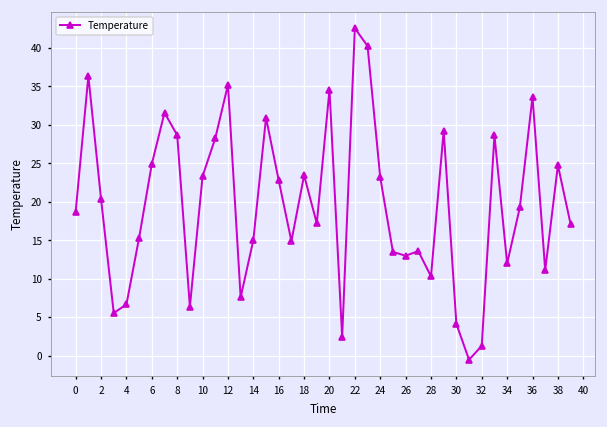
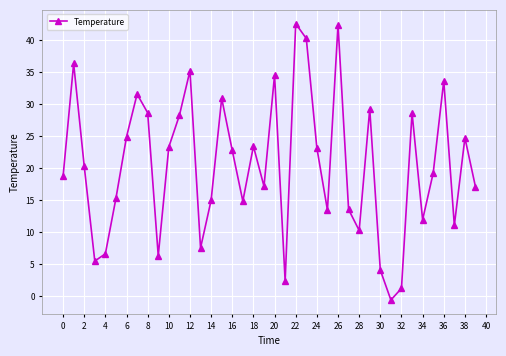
  {
    "0": 19,
    "2": 20,
    "4": 7,
    "6": 25,
    "8": 29,
    "10": 23,
    "12": 35,
    "14": 15,
    "16": 23,
    "18": 23,
    "20": 35,
    "22": 43,
    "24": 23,
-   "26": 13,
+   "26": 42,
    "28": 10,
    "30": 4,
    "32": 1,
    "34": 12,
    "36": 34,
    "38": 25
  }
